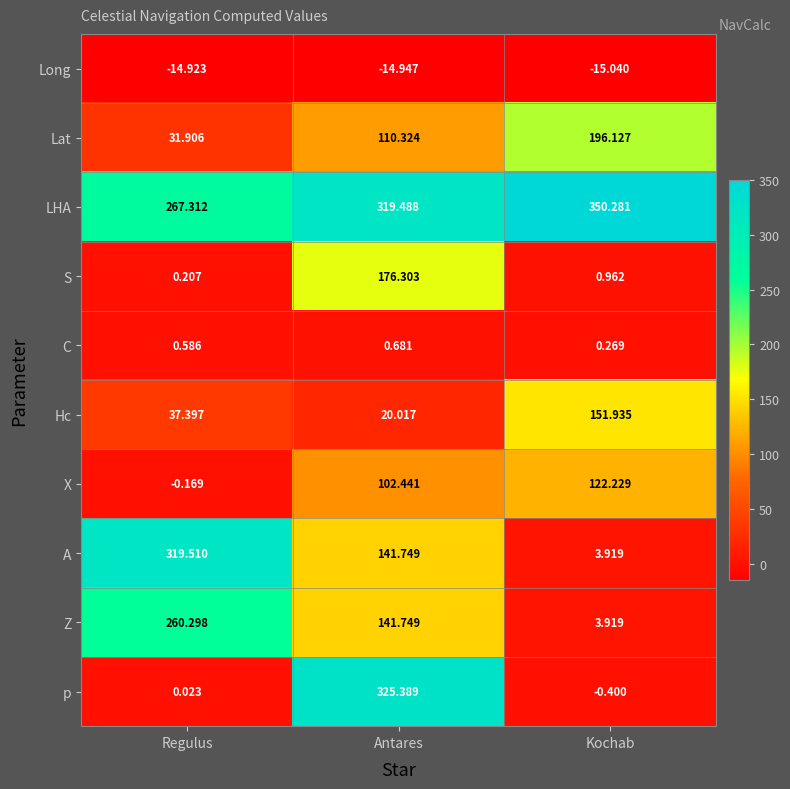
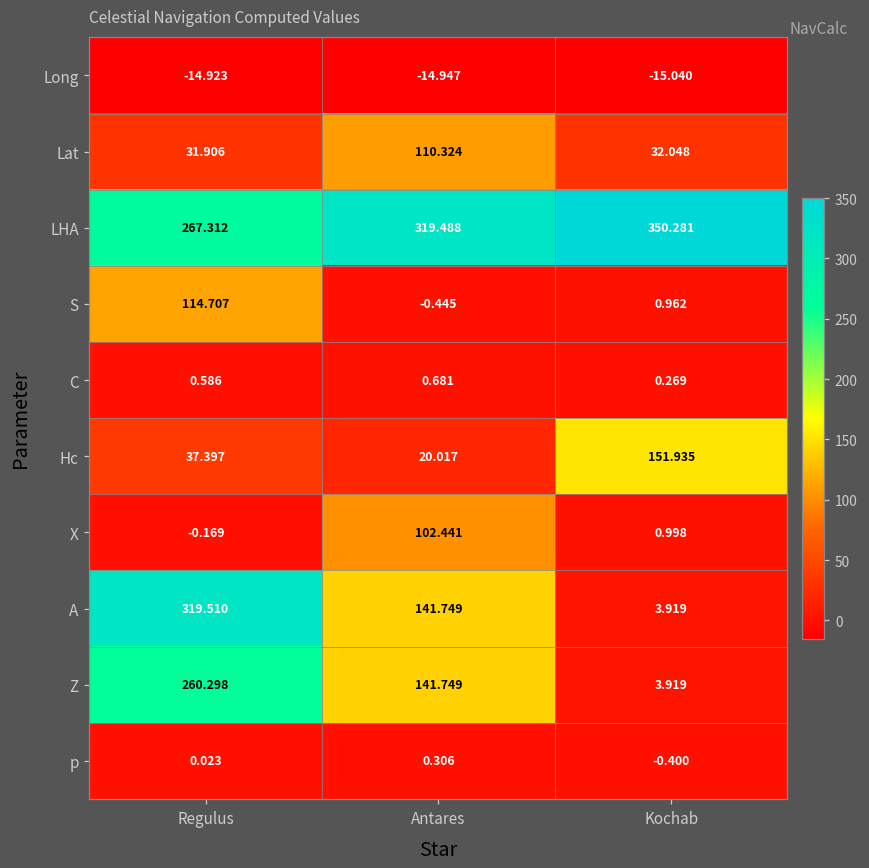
  {
    "Long": {
      "Regulus": -14.923,
      "Antares": -14.947,
      "Kochab": -15.040
    },
    "Lat": {
      "Regulus": 31.906,
      "Antares": 110.324,
-     "Kochab": 196.127
+     "Kochab": 32.048
    },
    "LHA": {
      "Regulus": 267.312,
      "Antares": 319.488,
      "Kochab": 350.281
    },
    "S": {
-     "Regulus": 0.207,
-     "Antares": 176.303,
+     "Regulus": 114.707,
+     "Antares": -0.445,
      "Kochab": 0.962
    },
    "C": {
      "Regulus": 0.586,
      "Antares": 0.681,
      "Kochab": 0.269
    },
    "Hc": {
      "Regulus": 37.397,
      "Antares": 20.017,
      "Kochab": 151.935
    },
    "X": {
      "Regulus": -0.169,
      "Antares": 102.441,
-     "Kochab": 122.229
+     "Kochab": 0.998
    },
    "A": {
      "Regulus": 319.510,
      "Antares": 141.749,
      "Kochab": 3.919
    },
    "Z": {
      "Regulus": 260.298,
      "Antares": 141.749,
      "Kochab": 3.919
    },
    "p": {
      "Regulus": 0.023,
-     "Antares": 325.389,
+     "Antares": 0.306,
      "Kochab": -0.400
    }
  }
